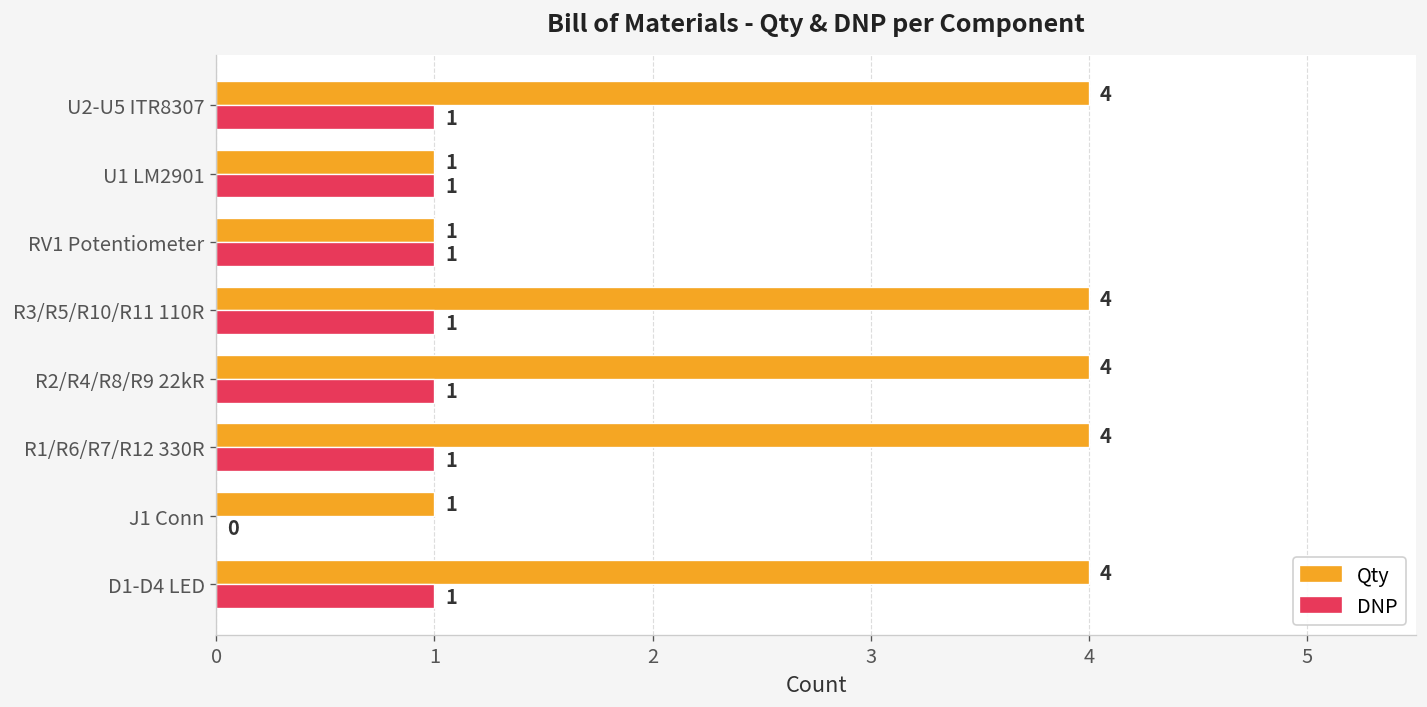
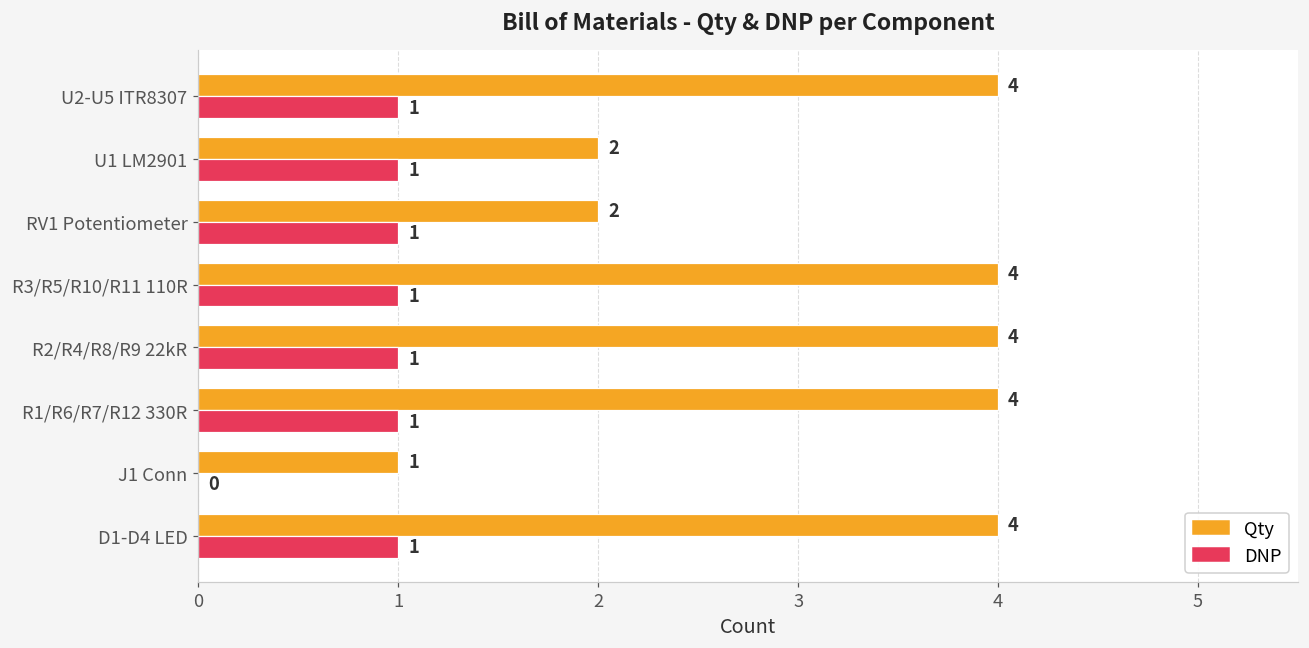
  {
    "Qty": {
      "U2-U5 ITR8307": 4,
-     "U1 LM2901": 1,
-     "RV1 Potentiometer": 1,
+     "U1 LM2901": 2,
+     "RV1 Potentiometer": 2,
      "R3/R5/R10/R11 110R": 4,
      "R2/R4/R8/R9 22kR": 4,
      "R1/R6/R7/R12 330R": 4,
      "J1 Conn": 1,
      "D1-D4 LED": 4
    },
    "DNP": {
      "U2-U5 ITR8307": 1,
      "U1 LM2901": 1,
      "RV1 Potentiometer": 1,
      "R3/R5/R10/R11 110R": 1,
      "R2/R4/R8/R9 22kR": 1,
      "R1/R6/R7/R12 330R": 1,
      "J1 Conn": 0,
      "D1-D4 LED": 1
    }
  }
